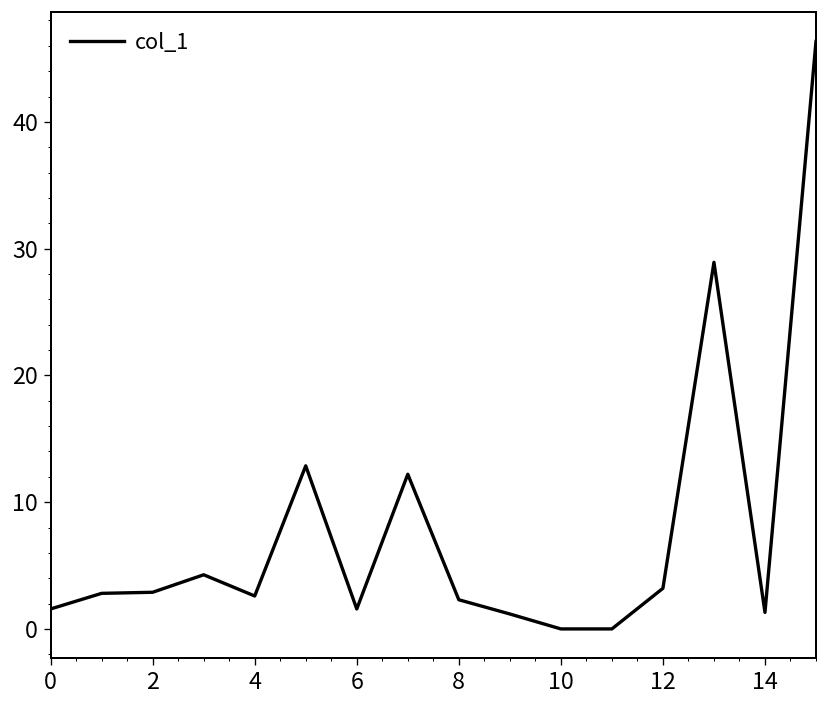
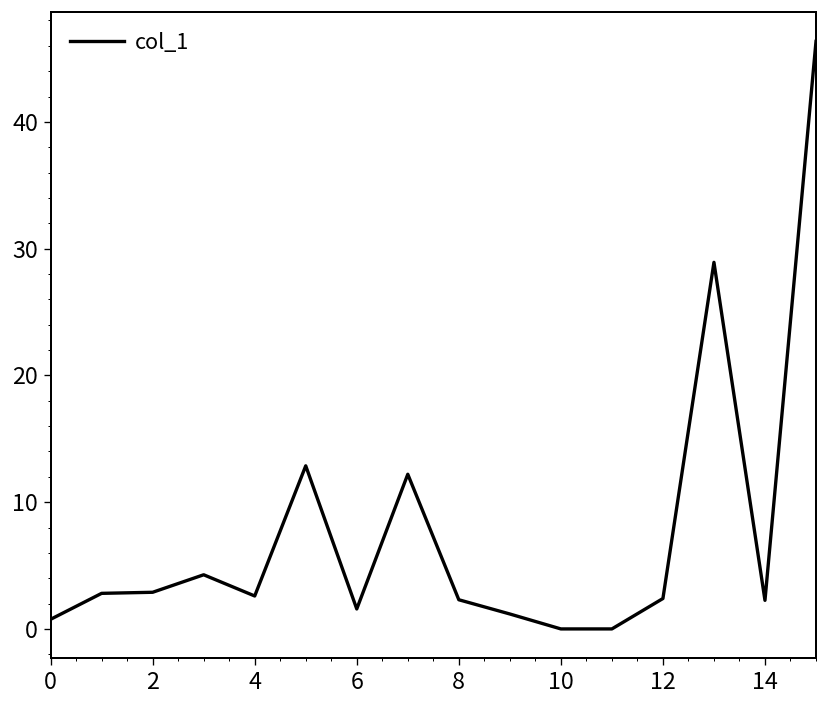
  {
-   "0": 1.6,
+   "0": 0.8,
    "2": 2.9,
    "4": 2.6,
    "6": 1.6,
    "8": 2.3,
    "10": 0.0,
-   "12": 3.2,
-   "14": 1.3
+   "12": 2.4,
+   "14": 2.3
  }
